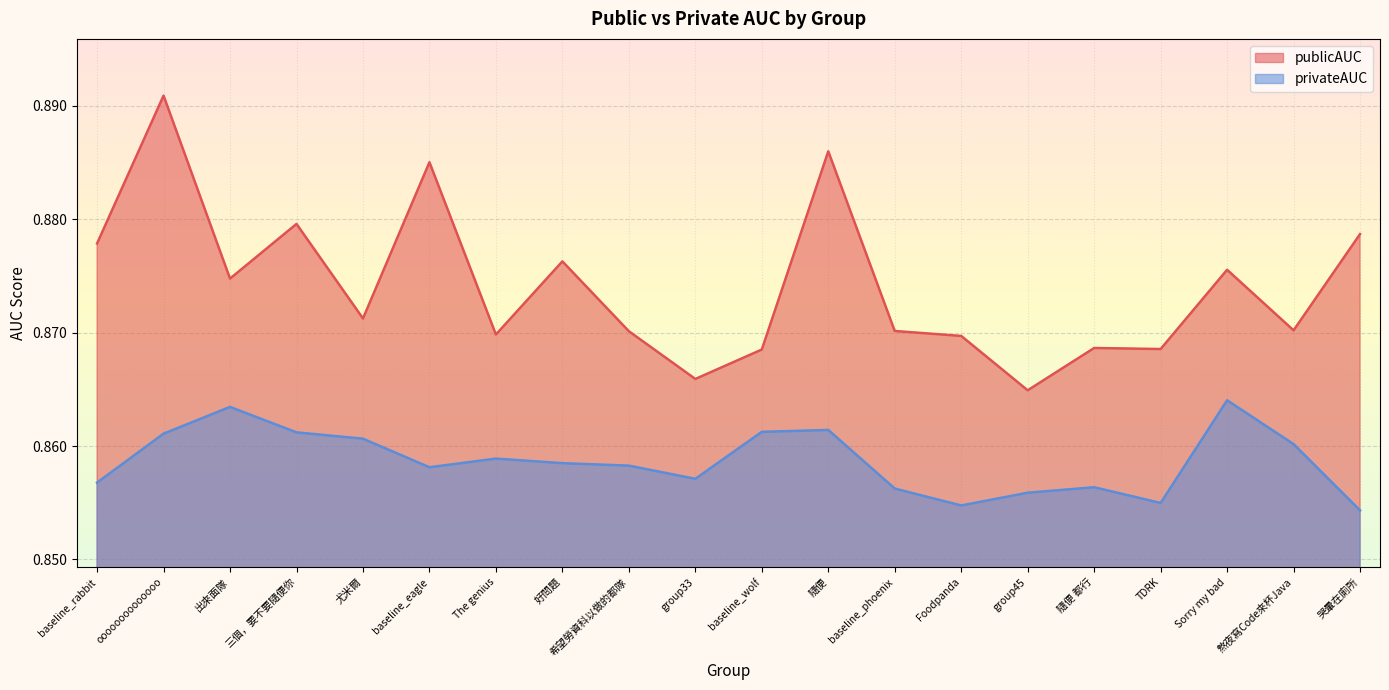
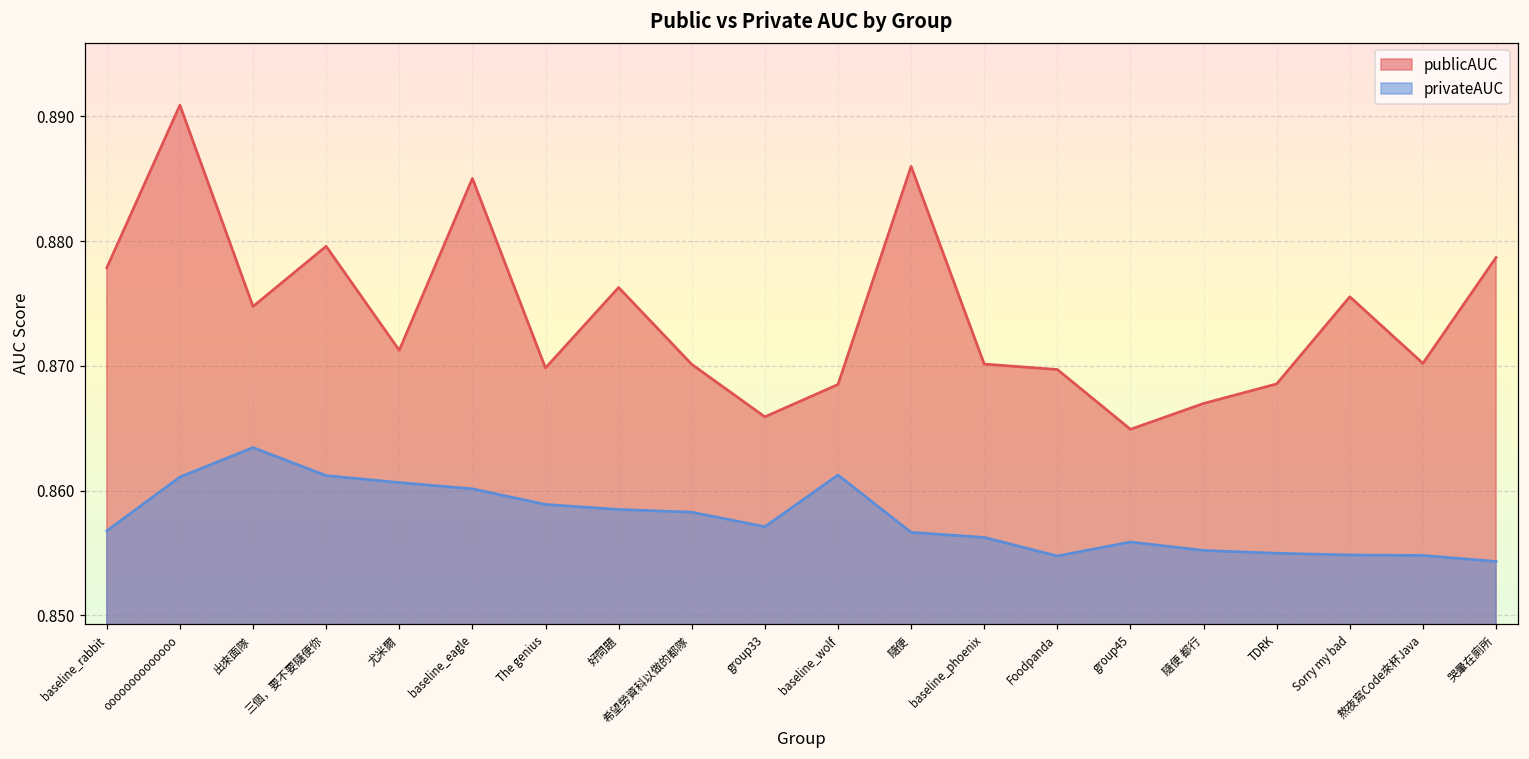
  {
    "publicAUC": {
      "baseline_rabbit": 0.8779,
      "oooooooooooooo": 0.8909,
      "出來面隊": 0.8748,
      "三個，要不要隨便你": 0.8796,
      "尤米爾": 0.8712,
      "baseline_eagle": 0.8850,
      "The genius": 0.8698,
      "好問題": 0.8763,
      "希望勞資科以做的都隊": 0.8701,
      "group33": 0.8659,
      "baseline_wolf": 0.8685,
      "隨便": 0.8860,
      "baseline_phoenix": 0.8701,
      "Foodpanda": 0.8697,
      "group45": 0.8649,
-     "隨便 都行": 0.8686,
+     "隨便 都行": 0.8670,
      "TDRK": 0.8686,
      "Sorry my bad": 0.8755,
      "熬夜寫Code來杯Java": 0.8702,
      "哭暈在廁所": 0.8787
    },
    "privateAUC": {
      "baseline_rabbit": 0.8568,
      "oooooooooooooo": 0.8611,
      "出來面隊": 0.8635,
      "三個，要不要隨便你": 0.8612,
      "尤米爾": 0.8606,
-     "baseline_eagle": 0.8581,
+     "baseline_eagle": 0.8601,
      "The genius": 0.8589,
      "好問題": 0.8585,
      "希望勞資科以做的都隊": 0.8583,
      "group33": 0.8571,
      "baseline_wolf": 0.8613,
-     "隨便": 0.8614,
+     "隨便": 0.8567,
      "baseline_phoenix": 0.8563,
      "Foodpanda": 0.8548,
      "group45": 0.8559,
-     "隨便 都行": 0.8564,
+     "隨便 都行": 0.8552,
      "TDRK": 0.8550,
-     "Sorry my bad": 0.8640,
-     "熬夜寫Code來杯Java": 0.8602,
+     "Sorry my bad": 0.8548,
+     "熬夜寫Code來杯Java": 0.8548,
      "哭暈在廁所": 0.8543
    }
  }
